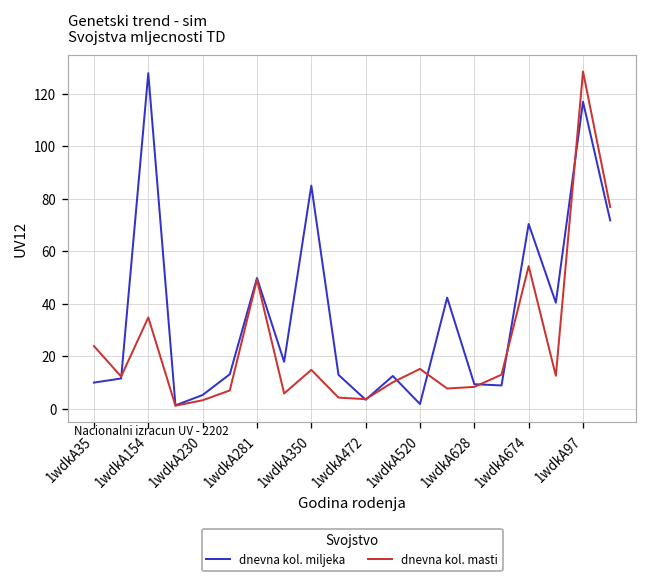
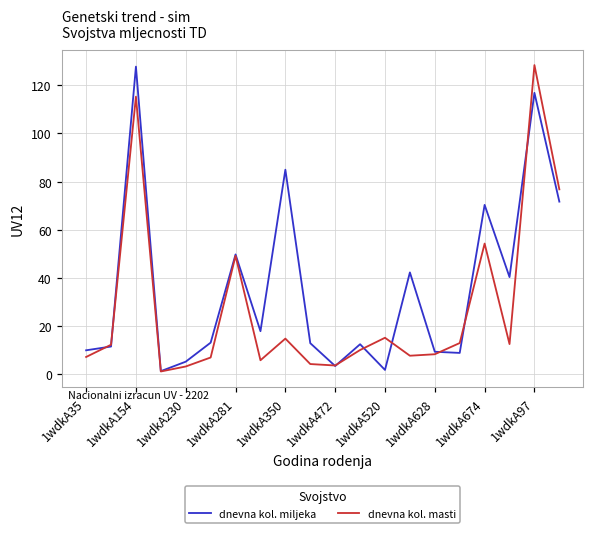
  {
    "dnevna kol. miljeka": {
      "1wdkA35": 10,
      "1wdkA154": 128,
      "1wdkA230": 5,
      "1wdkA350": 85,
      "1wdkA520": 2,
      "1wdkA674": 70,
      "1wdkA97": 117
    },
    "dnevna kol. masti": {
-     "1wdkA35": 24,
-     "1wdkA154": 35,
+     "1wdkA35": 7,
+     "1wdkA154": 115,
      "1wdkA230": 3,
      "1wdkA350": 15,
      "1wdkA520": 15,
      "1wdkA674": 54,
      "1wdkA97": 128
    }
  }
